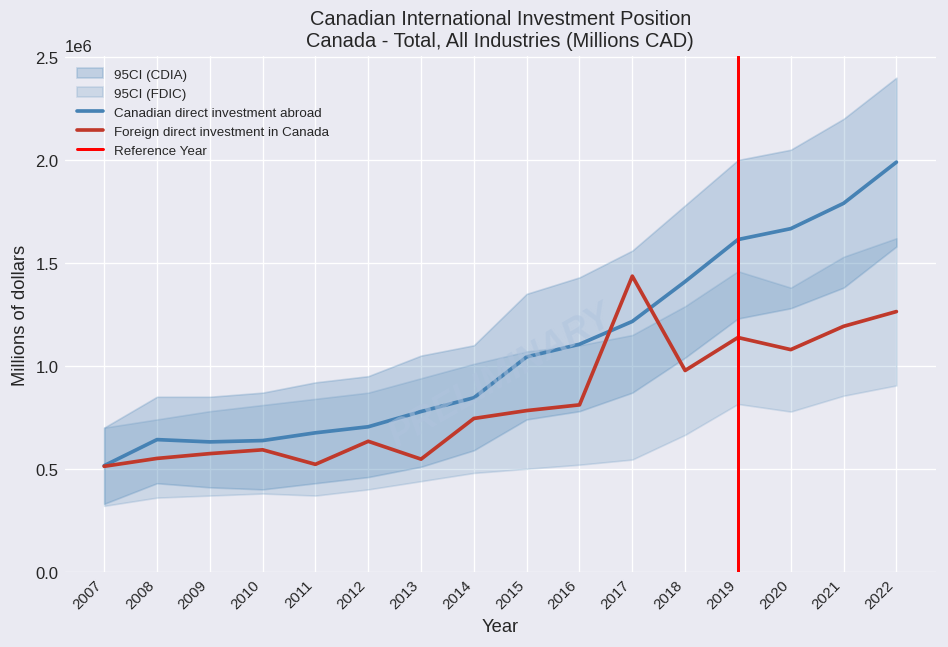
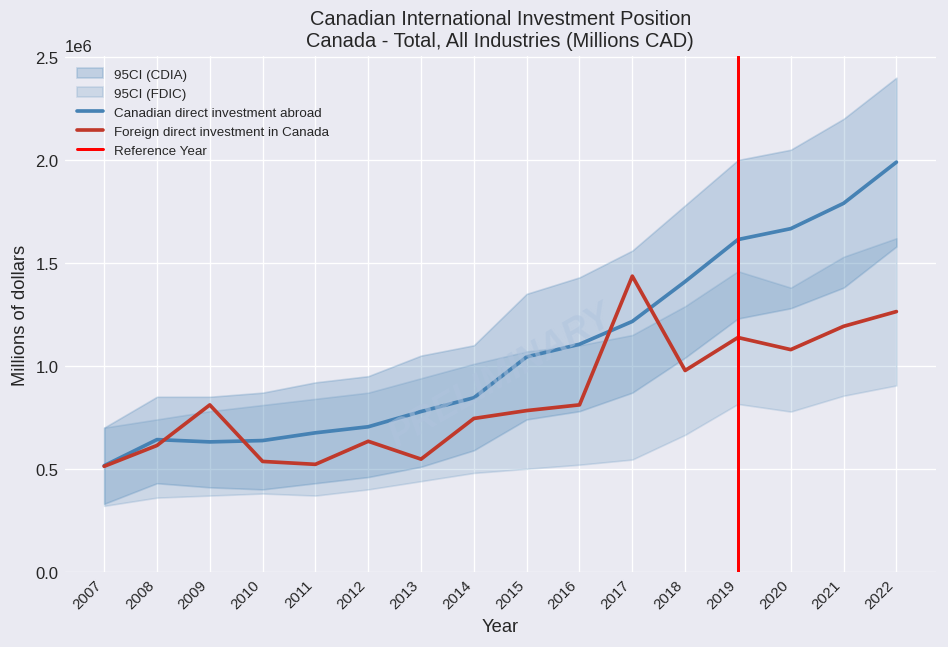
  {
    "Foreign direct investment in Canada": {
-     "2008": 550000,
-     "2009": 570000,
-     "2010": 590000,
+     "2008": 610000,
+     "2009": 810000,
+     "2010": 540000,
      "2011": 520000,
      "2012": 630000,
      "2013": 550000,
      "2014": 740000,
      "2015": 780000,
      "2016": 810000,
      "2017": 1440000,
      "2018": 980000,
      "2019": 1140000,
      "2020": 1080000,
      "2021": 1190000,
      "2022": 1260000
    }
  }
